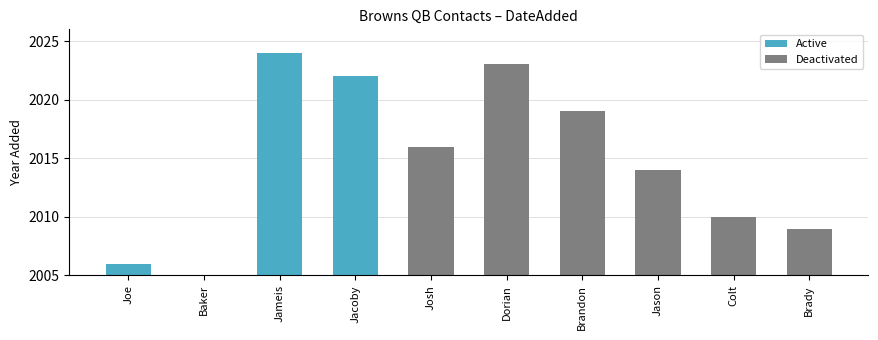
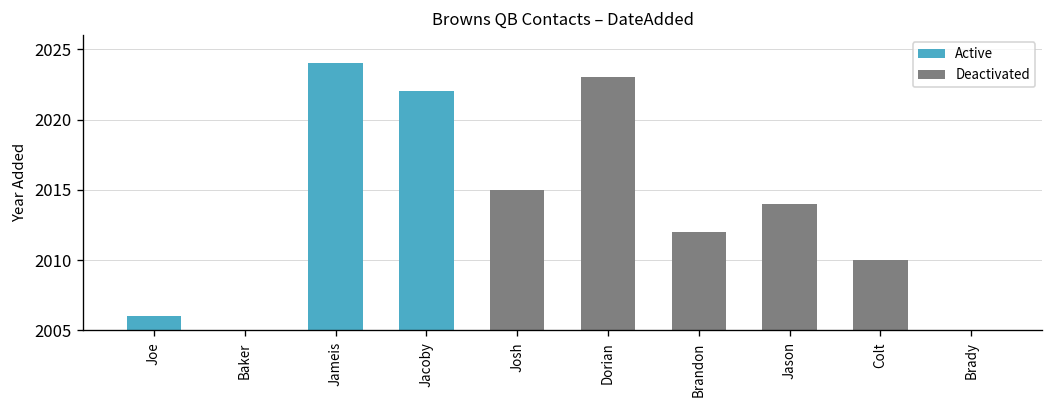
  {
    "Joe": 2006,
    "Jameis": 2024,
    "Jacoby": 2022,
-   "Josh": 2016,
+   "Josh": 2015,
    "Dorian": 2023,
-   "Brandon": 2019,
+   "Brandon": 2012,
    "Jason": 2014,
    "Colt": 2010,
-   "Brady": 2009
+   "Brady": 2005
  }
